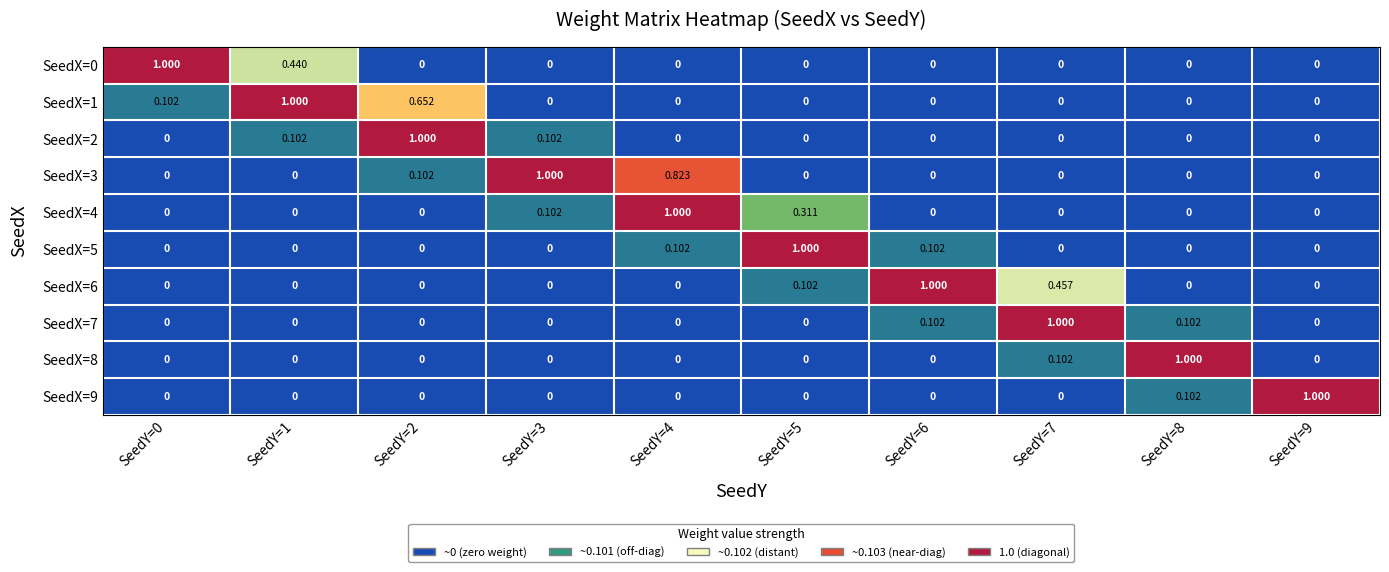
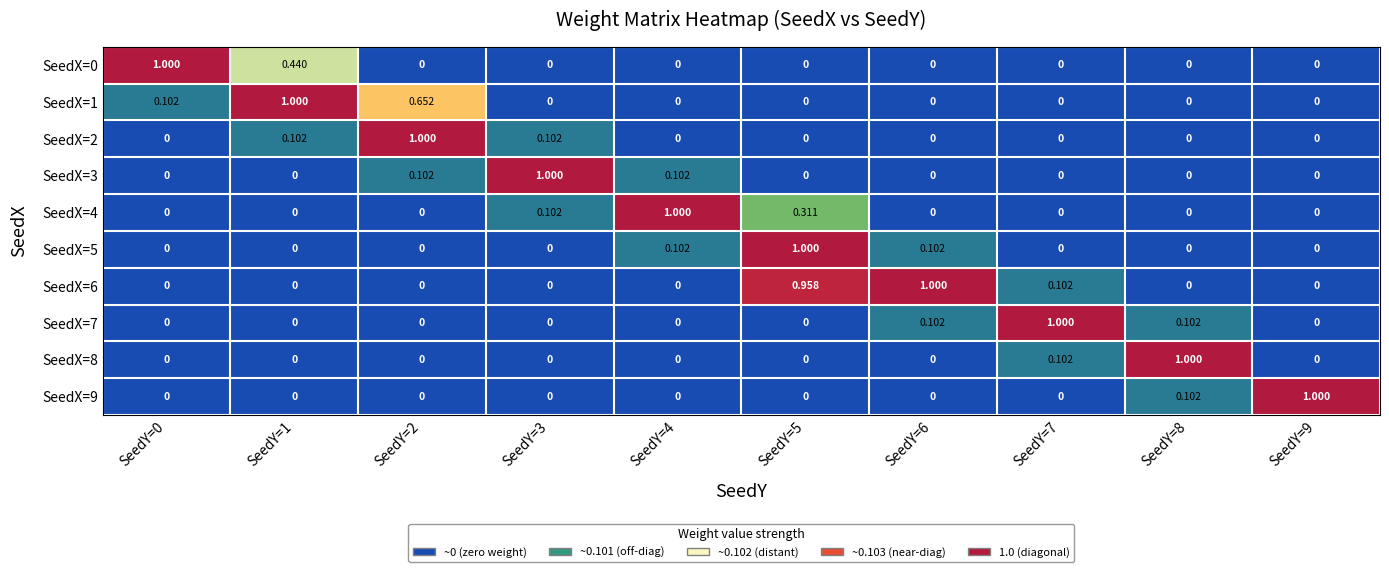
  {
    "SeedX=0": {
      "SeedY=0": 1.000,
      "SeedY=1": 0.440,
      "SeedY=2": 0,
      "SeedY=3": 0,
      "SeedY=4": 0,
      "SeedY=5": 0,
      "SeedY=6": 0,
      "SeedY=7": 0,
      "SeedY=8": 0,
      "SeedY=9": 0
    },
    "SeedX=1": {
      "SeedY=0": 0.102,
      "SeedY=1": 1.000,
      "SeedY=2": 0.652,
      "SeedY=3": 0,
      "SeedY=4": 0,
      "SeedY=5": 0,
      "SeedY=6": 0,
      "SeedY=7": 0,
      "SeedY=8": 0,
      "SeedY=9": 0
    },
    "SeedX=2": {
      "SeedY=0": 0,
      "SeedY=1": 0.102,
      "SeedY=2": 1.000,
      "SeedY=3": 0.102,
      "SeedY=4": 0,
      "SeedY=5": 0,
      "SeedY=6": 0,
      "SeedY=7": 0,
      "SeedY=8": 0,
      "SeedY=9": 0
    },
    "SeedX=3": {
      "SeedY=0": 0,
      "SeedY=1": 0,
      "SeedY=2": 0.102,
      "SeedY=3": 1.000,
-     "SeedY=4": 0.823,
+     "SeedY=4": 0.102,
      "SeedY=5": 0,
      "SeedY=6": 0,
      "SeedY=7": 0,
      "SeedY=8": 0,
      "SeedY=9": 0
    },
    "SeedX=4": {
      "SeedY=0": 0,
      "SeedY=1": 0,
      "SeedY=2": 0,
      "SeedY=3": 0.102,
      "SeedY=4": 1.000,
      "SeedY=5": 0.311,
      "SeedY=6": 0,
      "SeedY=7": 0,
      "SeedY=8": 0,
      "SeedY=9": 0
    },
    "SeedX=5": {
      "SeedY=0": 0,
      "SeedY=1": 0,
      "SeedY=2": 0,
      "SeedY=3": 0,
      "SeedY=4": 0.102,
      "SeedY=5": 1.000,
      "SeedY=6": 0.102,
      "SeedY=7": 0,
      "SeedY=8": 0,
      "SeedY=9": 0
    },
    "SeedX=6": {
      "SeedY=0": 0,
      "SeedY=1": 0,
      "SeedY=2": 0,
      "SeedY=3": 0,
      "SeedY=4": 0,
-     "SeedY=5": 0.102,
+     "SeedY=5": 0.958,
      "SeedY=6": 1.000,
-     "SeedY=7": 0.457,
+     "SeedY=7": 0.102,
      "SeedY=8": 0,
      "SeedY=9": 0
    },
    "SeedX=7": {
      "SeedY=0": 0,
      "SeedY=1": 0,
      "SeedY=2": 0,
      "SeedY=3": 0,
      "SeedY=4": 0,
      "SeedY=5": 0,
      "SeedY=6": 0.102,
      "SeedY=7": 1.000,
      "SeedY=8": 0.102,
      "SeedY=9": 0
    },
    "SeedX=8": {
      "SeedY=0": 0,
      "SeedY=1": 0,
      "SeedY=2": 0,
      "SeedY=3": 0,
      "SeedY=4": 0,
      "SeedY=5": 0,
      "SeedY=6": 0,
      "SeedY=7": 0.102,
      "SeedY=8": 1.000,
      "SeedY=9": 0
    },
    "SeedX=9": {
      "SeedY=0": 0,
      "SeedY=1": 0,
      "SeedY=2": 0,
      "SeedY=3": 0,
      "SeedY=4": 0,
      "SeedY=5": 0,
      "SeedY=6": 0,
      "SeedY=7": 0,
      "SeedY=8": 0.102,
      "SeedY=9": 1.000
    }
  }
